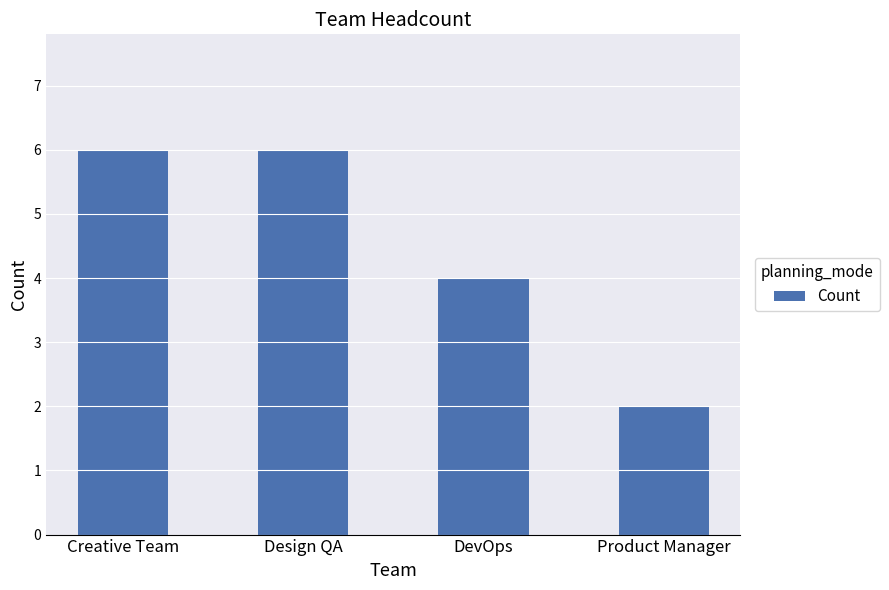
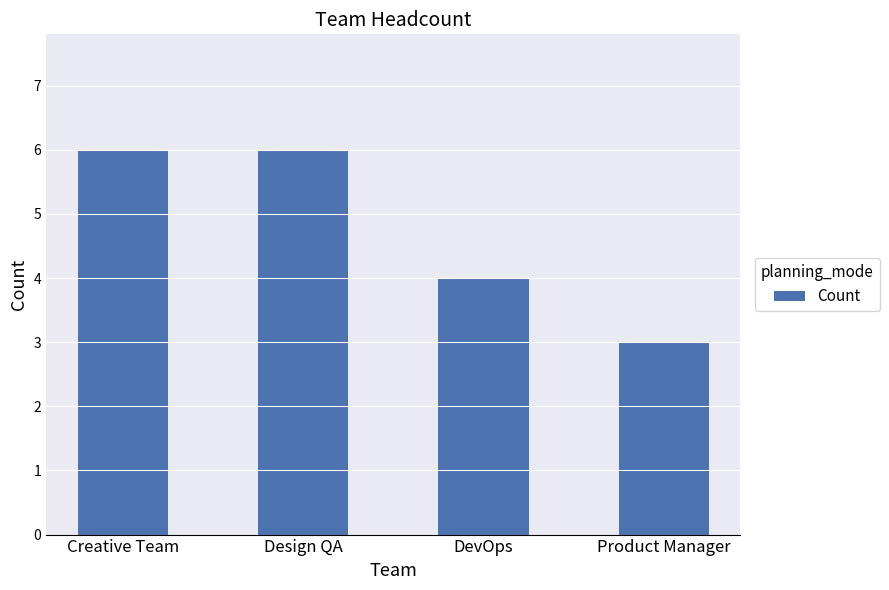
  {
    "Creative Team": 6,
    "Design QA": 6,
    "DevOps": 4,
-   "Product Manager": 2
+   "Product Manager": 3
  }
